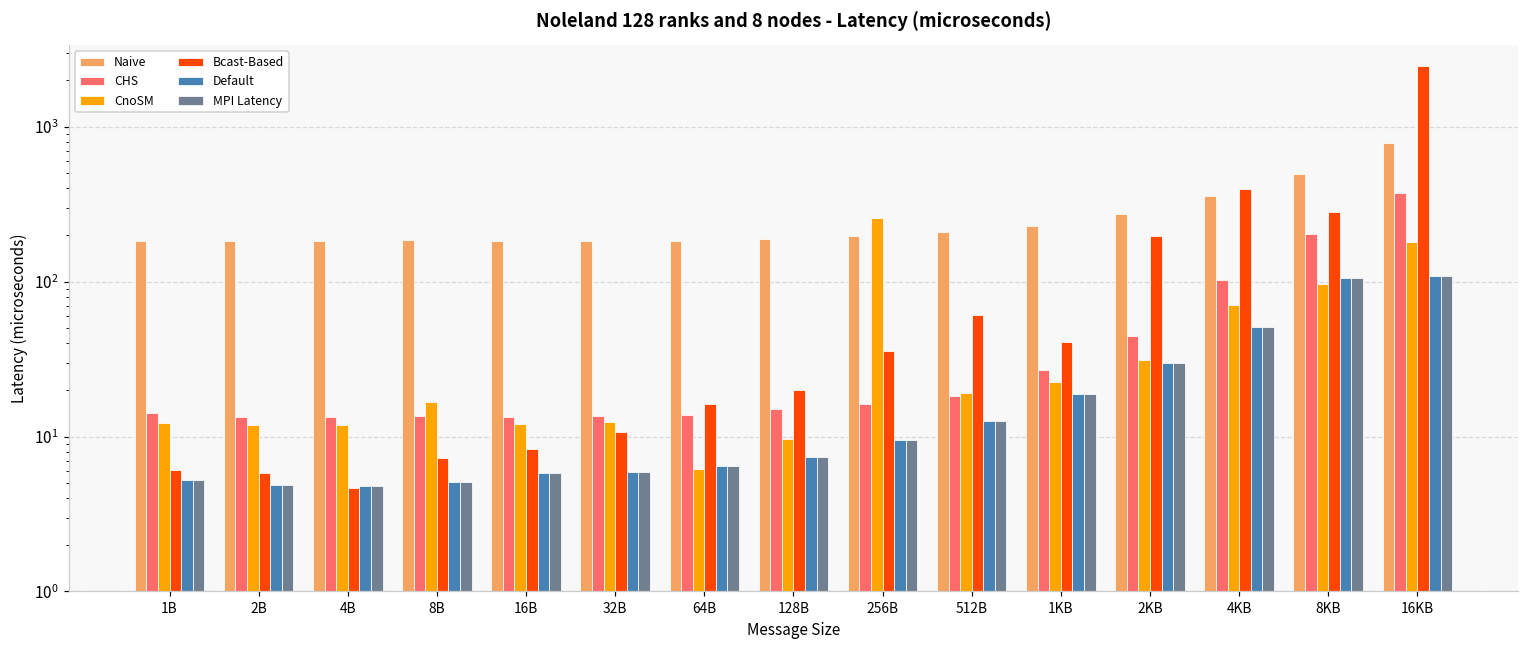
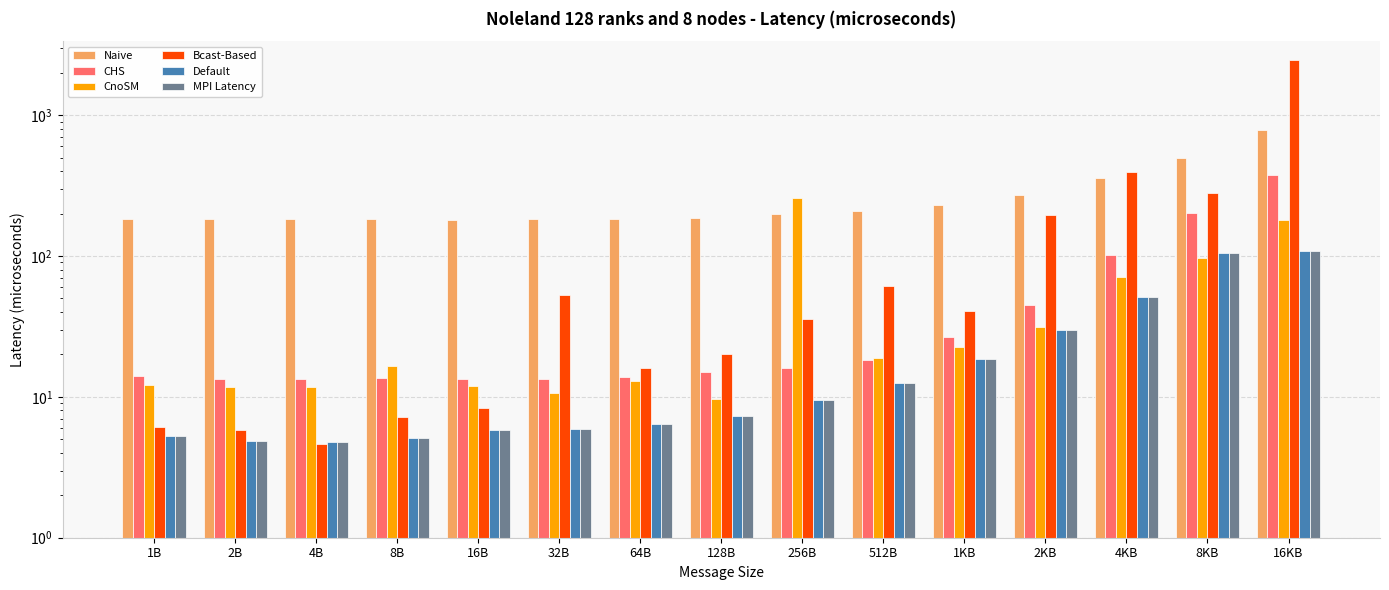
  {
    "CnoSM": {
      "1B": 12,
      "2B": 12,
      "4B": 12,
      "8B": 17,
      "16B": 12,
-     "32B": 12,
-     "64B": 6,
+     "32B": 11,
+     "64B": 13,
      "128B": 10,
      "256B": 260,
      "512B": 19,
      "1KB": 23,
      "2KB": 31,
      "4KB": 70,
      "8KB": 100,
      "16KB": 180
    },
    "Bcast-Based": {
      "1B": 6,
      "2B": 6,
      "4B": 4.6,
      "8B": 7,
      "16B": 8,
-     "32B": 11,
+     "32B": 53,
      "64B": 16,
      "128B": 20,
      "256B": 36,
      "512B": 61,
      "1KB": 41,
      "2KB": 200,
      "4KB": 400,
      "8KB": 280,
      "16KB": 2400
    }
  }
